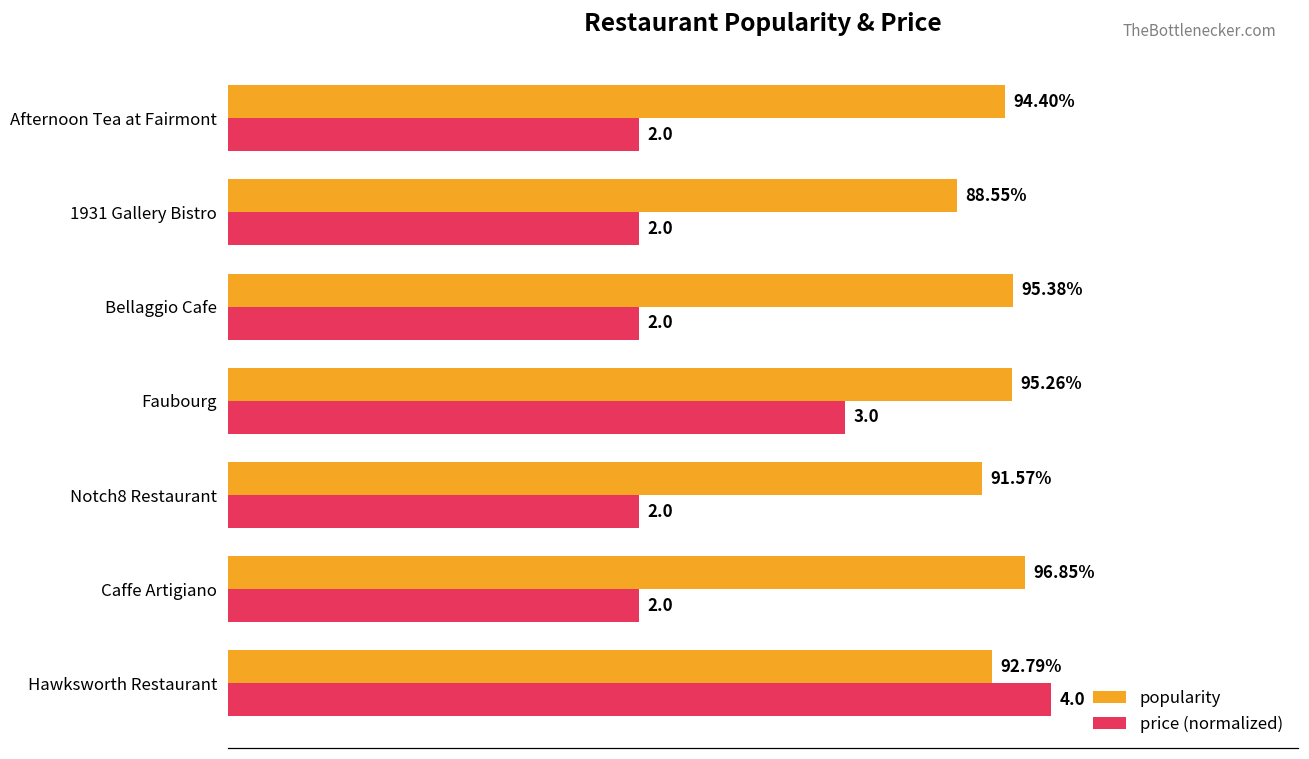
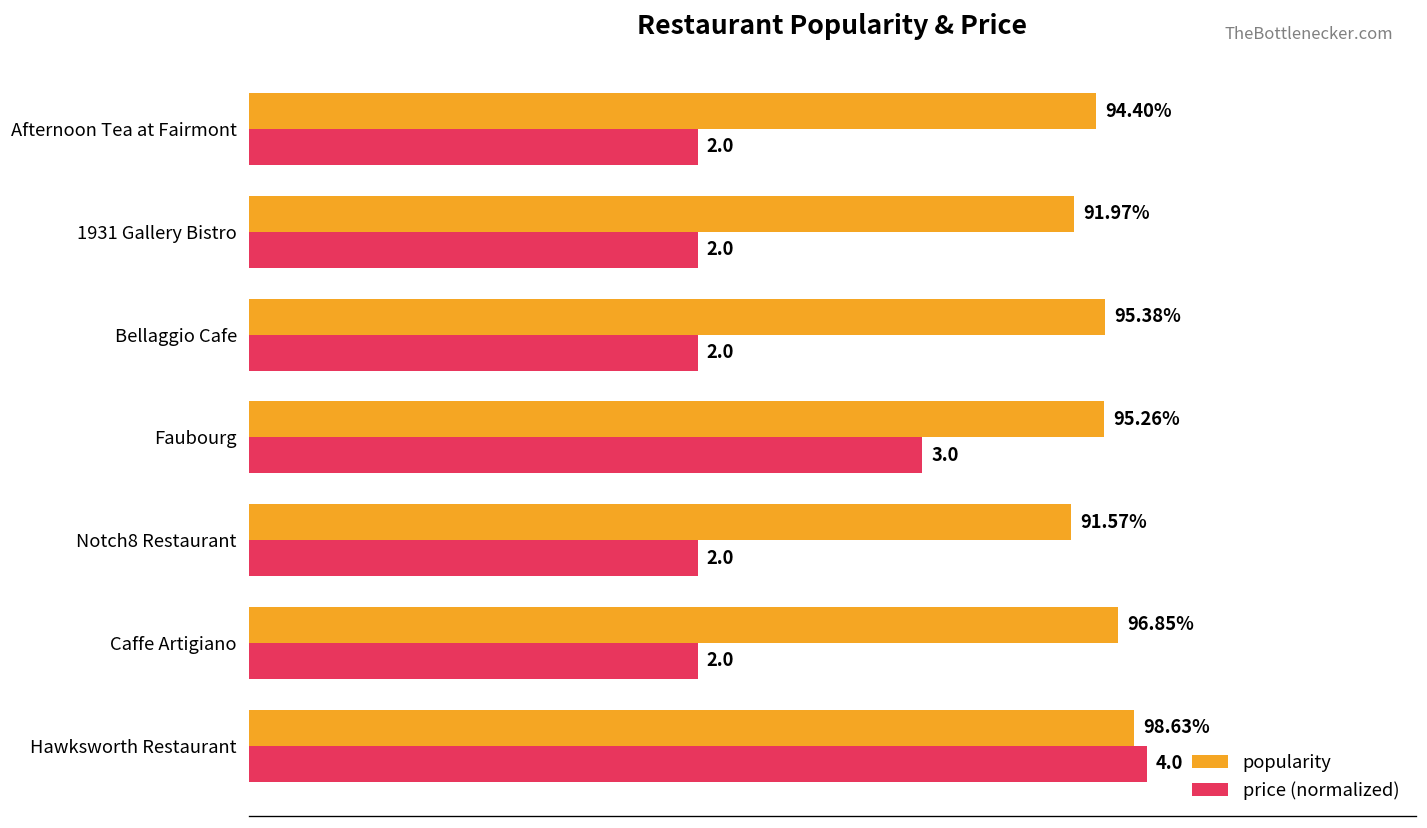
  {
    "popularity": {
      "Afternoon Tea at Fairmont": "94.40%",
-     "1931 Gallery Bistro": "88.55%",
+     "1931 Gallery Bistro": "91.97%",
      "Bellaggio Cafe": "95.38%",
      "Faubourg": "95.26%",
      "Notch8 Restaurant": "91.57%",
      "Caffe Artigiano": "96.85%",
-     "Hawksworth Restaurant": "92.79%"
+     "Hawksworth Restaurant": "98.63%"
    }
  }
